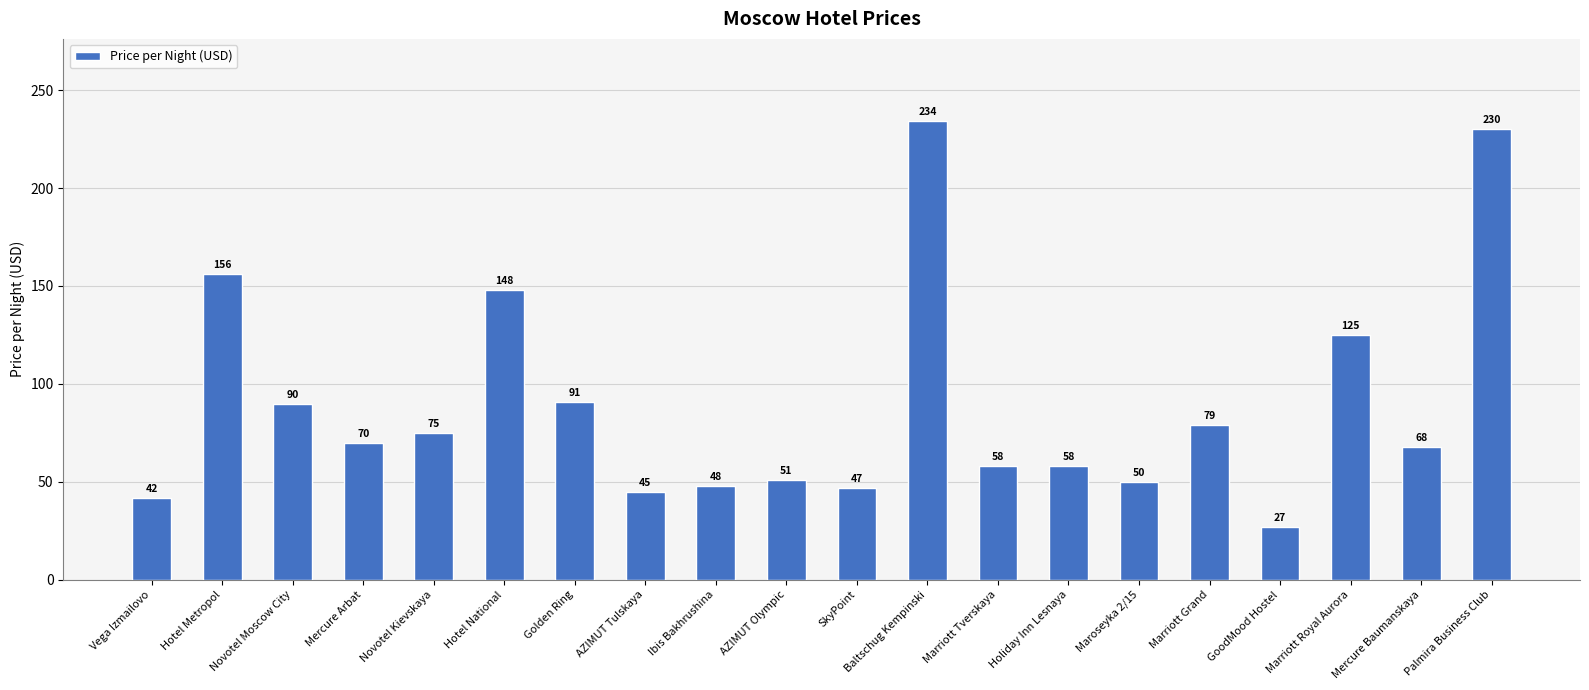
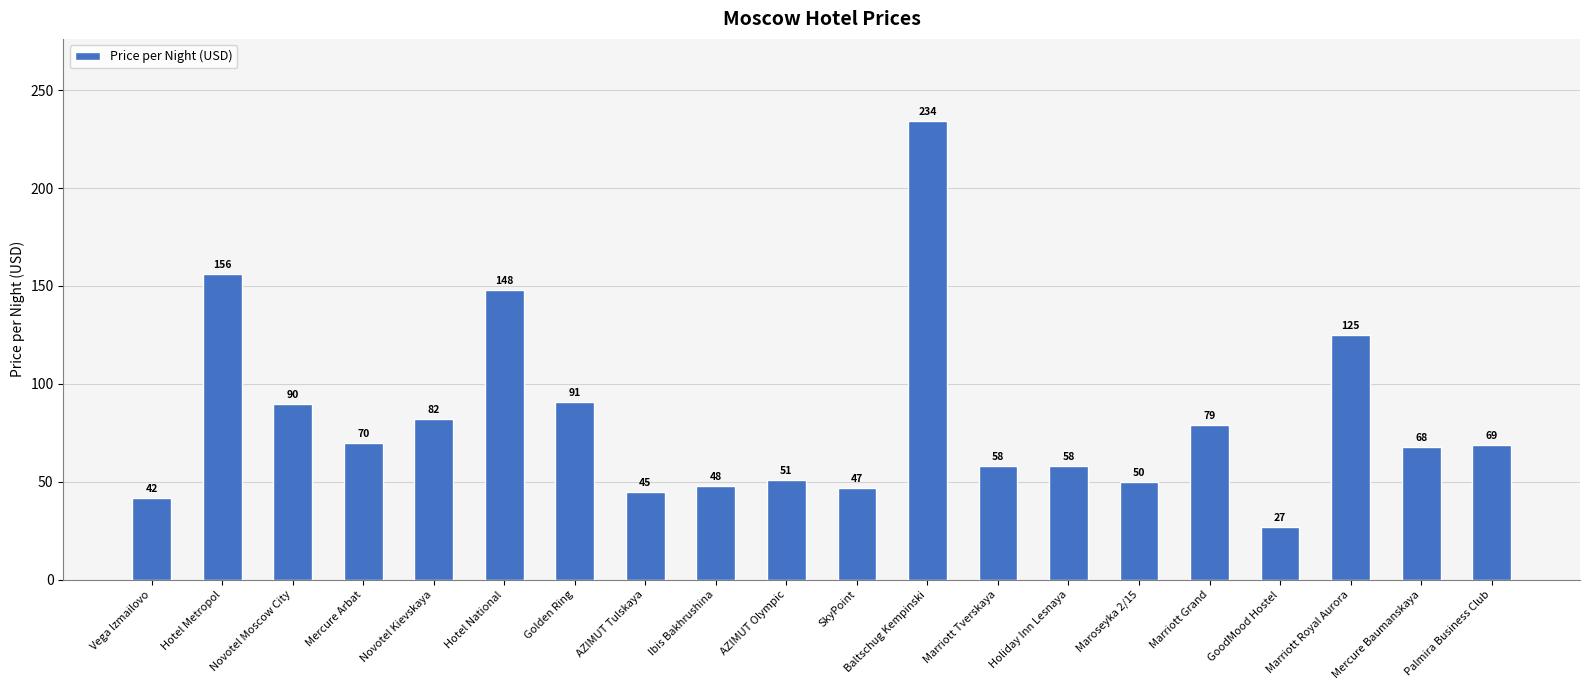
  {
    "Vega Izmailovo": 42,
    "Hotel Metropol": 156,
    "Novotel Moscow City": 90,
    "Mercure Arbat": 70,
-   "Novotel Kievskaya": 75,
+   "Novotel Kievskaya": 82,
    "Hotel National": 148,
    "Golden Ring": 91,
    "AZIMUT Tulskaya": 45,
    "Ibis Bakhrushina": 48,
    "AZIMUT Olympic": 51,
    "SkyPoint": 47,
    "Baltschug Kempinski": 234,
    "Marriott Tverskaya": 58,
    "Holiday Inn Lesnaya": 58,
    "Maroseyka 2/15": 50,
    "Marriott Grand": 79,
    "GoodMood Hostel": 27,
    "Marriott Royal Aurora": 125,
    "Mercure Baumanskaya": 68,
-   "Palmira Business Club": 230
+   "Palmira Business Club": 69
  }
